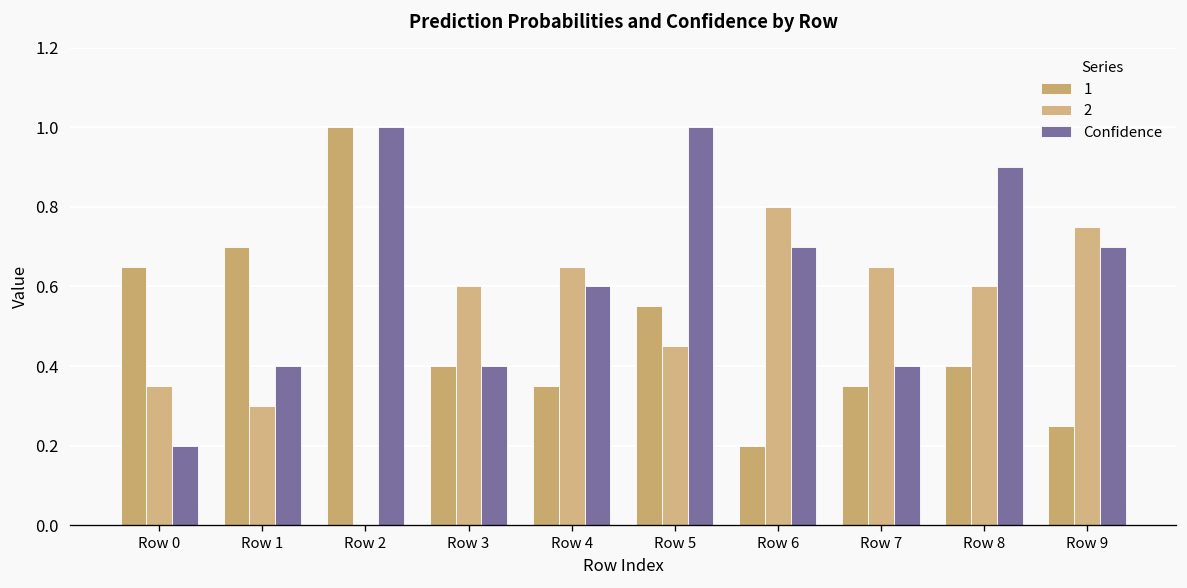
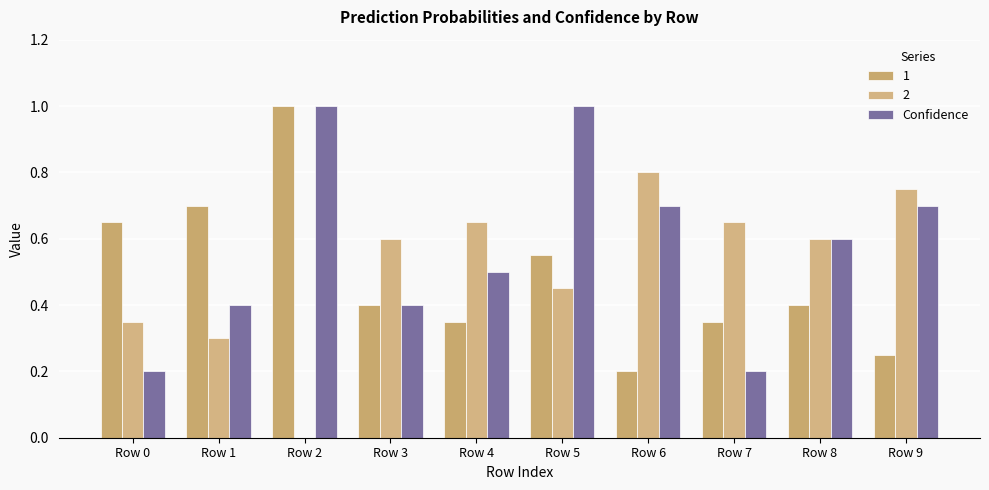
  {
    "Confidence": {
      "Row 0": 0.2,
      "Row 1": 0.4,
      "Row 2": 1.0,
      "Row 3": 0.4,
-     "Row 4": 0.6,
+     "Row 4": 0.5,
      "Row 5": 1.0,
      "Row 6": 0.7,
-     "Row 7": 0.4,
-     "Row 8": 0.9,
+     "Row 7": 0.2,
+     "Row 8": 0.6,
      "Row 9": 0.7
    }
  }
